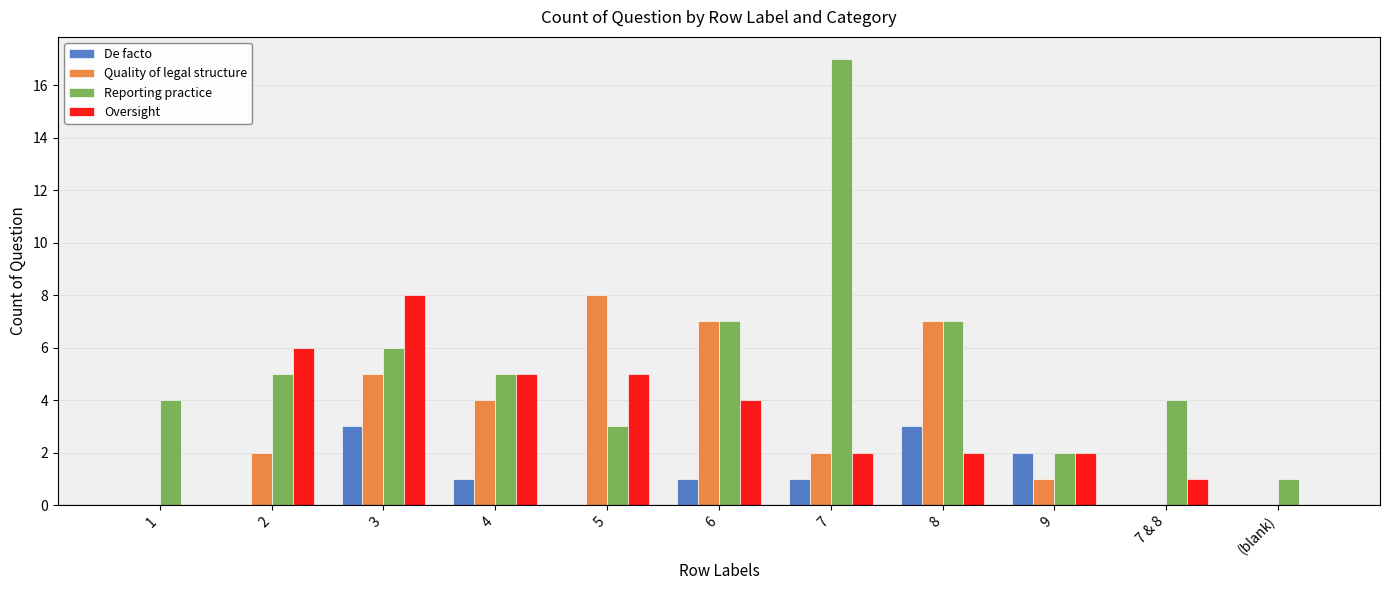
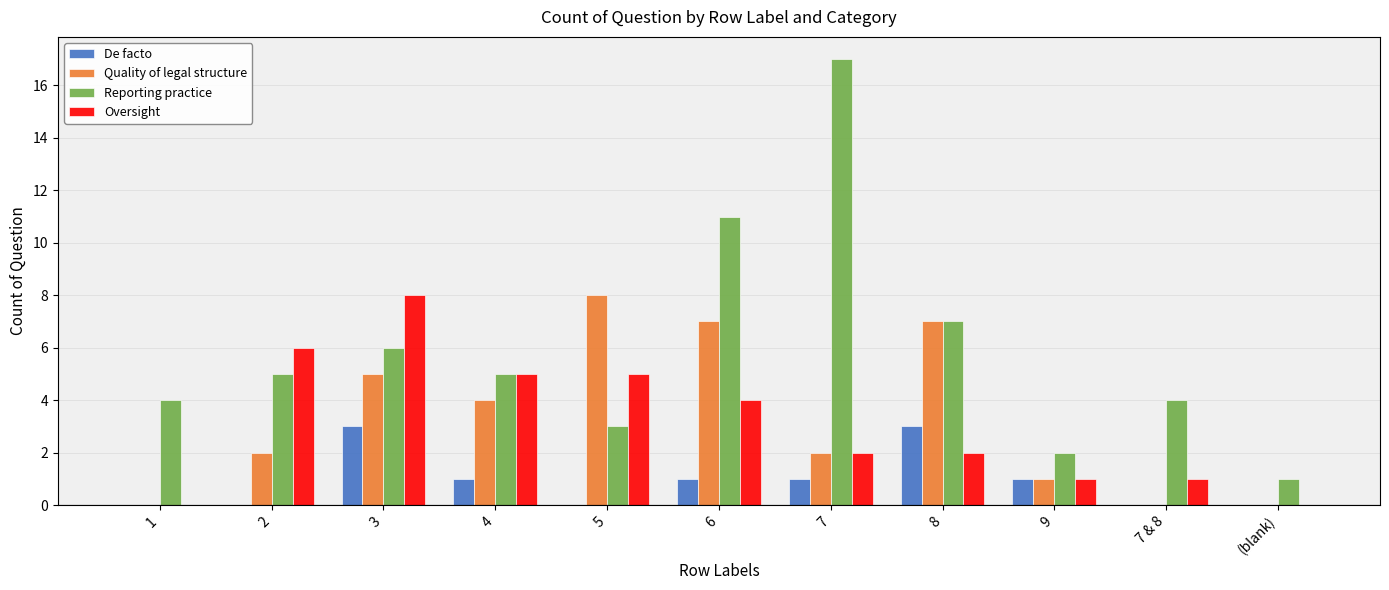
  {
    "De facto": {
      "1": 0,
      "2": 0,
      "3": 3,
      "4": 1,
      "5": 0,
      "6": 1,
      "7": 1,
      "8": 3,
-     "9": 2,
+     "9": 1,
      "7 & 8": 0,
      "(blank)": 0
    },
    "Quality of legal structure": {
      "1": 0,
      "2": 2,
      "3": 5,
      "4": 4,
      "5": 8,
      "6": 7,
      "7": 2,
      "8": 7,
      "9": 1,
      "7 & 8": 0,
      "(blank)": 0
    },
    "Reporting practice": {
      "1": 4,
      "2": 5,
      "3": 6,
      "4": 5,
      "5": 3,
-     "6": 7,
+     "6": 11,
      "7": 17,
      "8": 7,
      "9": 2,
      "7 & 8": 4,
      "(blank)": 1
    },
    "Oversight": {
      "1": 0,
      "2": 6,
      "3": 8,
      "4": 5,
      "5": 5,
      "6": 4,
      "7": 2,
      "8": 2,
-     "9": 2,
+     "9": 1,
      "7 & 8": 1,
      "(blank)": 0
    }
  }
